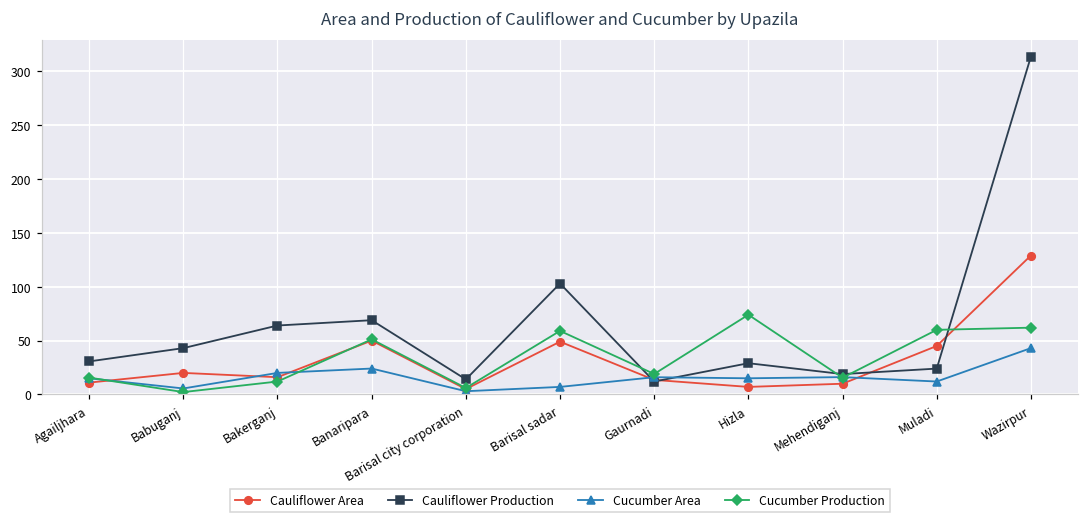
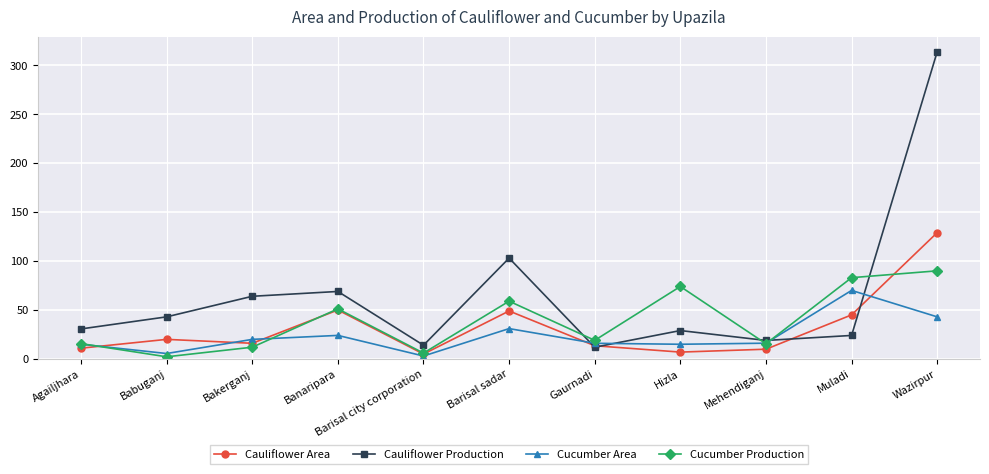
  {
    "Cauliflower Area": {
      "Agailjhara": 10,
      "Babuganj": 20,
      "Bakerganj": 20,
      "Barisal sadar": 50,
      "Hizla": 10,
      "Mehendiganj": 10,
      "Muladi": 50,
      "Wazirpur": 130
    },
    "Cauliflower Production": {
      "Agailjhara": 30,
      "Babuganj": 40,
      "Bakerganj": 60,
      "Banaripara": 70,
      "Barisal city corporation": 10,
      "Barisal sadar": 100,
      "Hizla": 30,
      "Mehendiganj": 20,
      "Muladi": 20,
      "Wazirpur": 310
    },
    "Cucumber Area": {
      "Babuganj": 10,
      "Bakerganj": 20,
      "Banaripara": 20,
-     "Barisal sadar": 10,
+     "Barisal sadar": 30,
      "Hizla": 20,
-     "Muladi": 10,
+     "Muladi": 70,
      "Wazirpur": 40
    },
    "Cucumber Production": {
      "Babuganj": 0,
      "Bakerganj": 10,
      "Barisal sadar": 60,
      "Gaurnadi": 20,
      "Hizla": 70,
-     "Muladi": 60,
-     "Wazirpur": 60
+     "Muladi": 80,
+     "Wazirpur": 90
    }
  }
